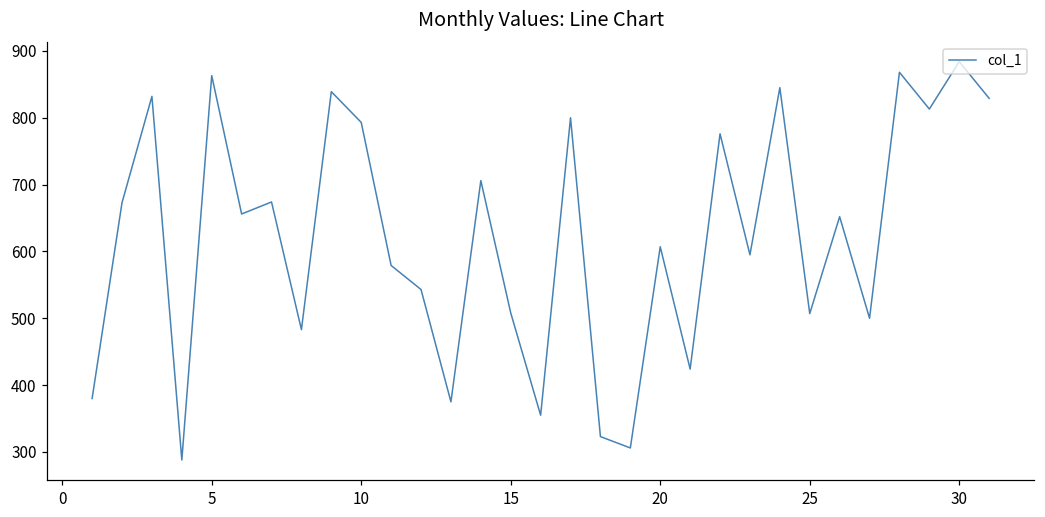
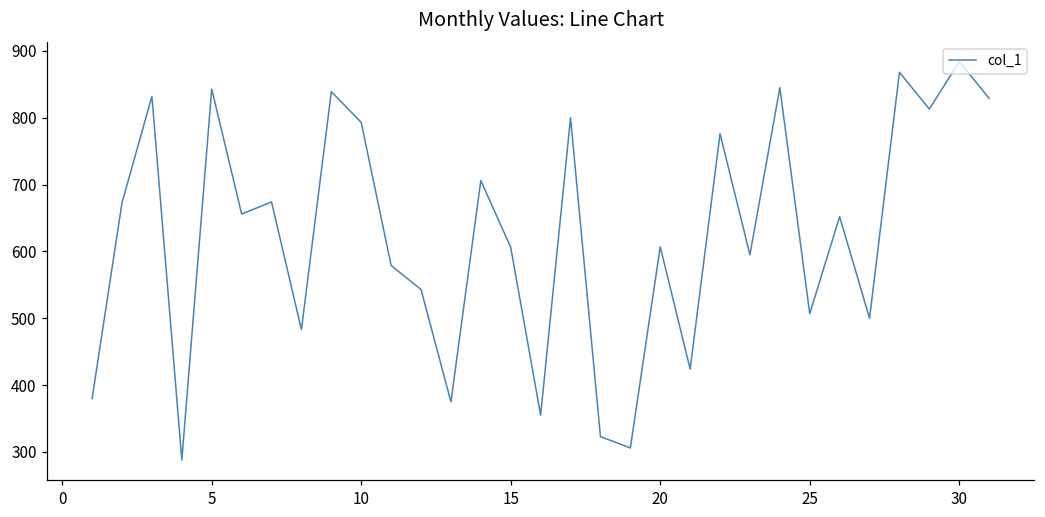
  {
-   "5": 860,
+   "5": 840,
    "10": 790,
-   "15": 510,
+   "15": 610,
    "20": 610,
    "25": 510
  }
